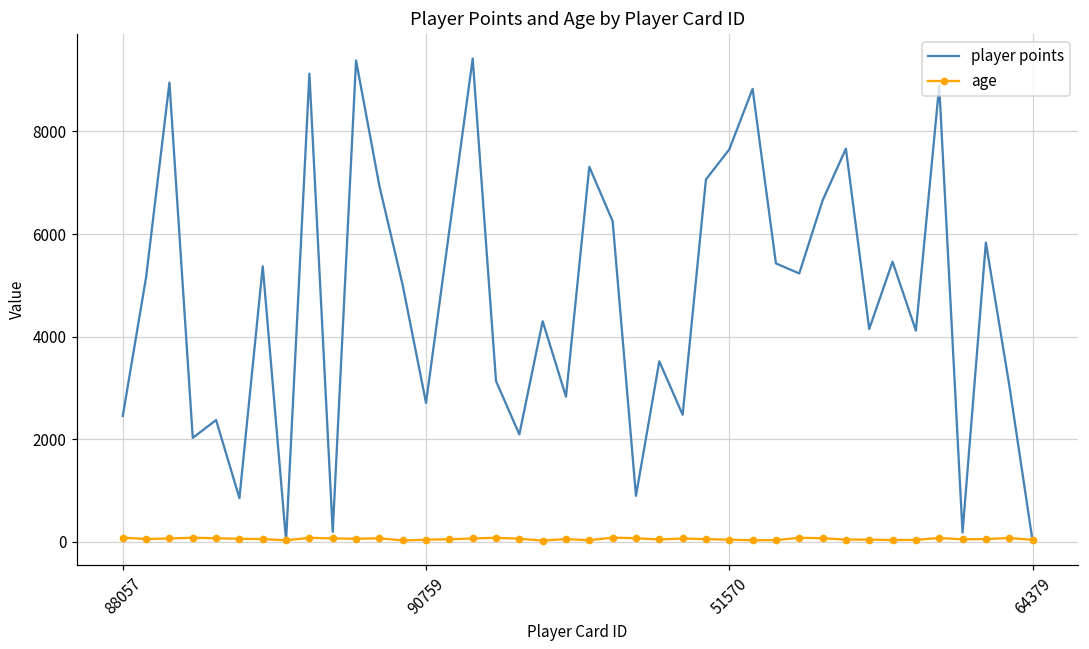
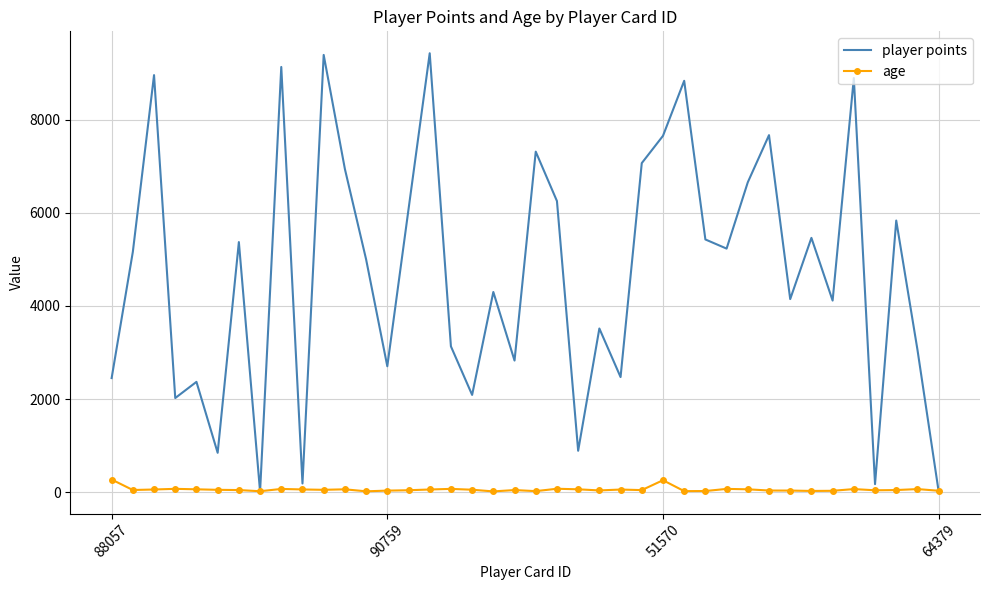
  {
    "player points": {
      "88057": 2500,
      "90759": 2700,
      "51570": 7700
    },
    "age": {
-     "88057": 100,
+     "88057": 300,
      "90759": 0,
-     "51570": 0
+     "51570": 300
    }
  }
